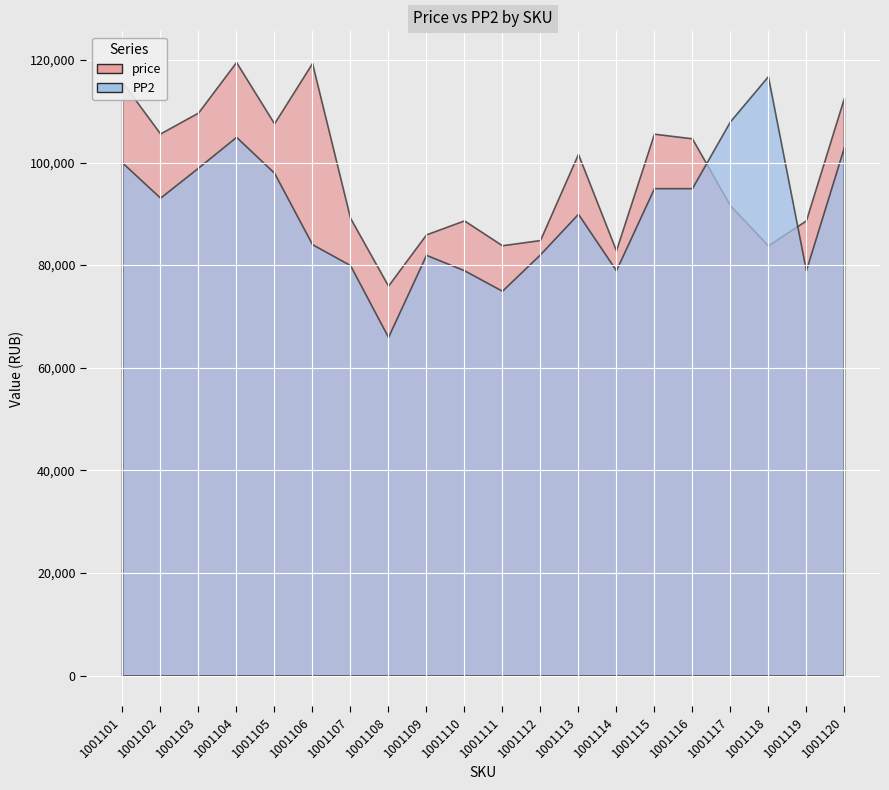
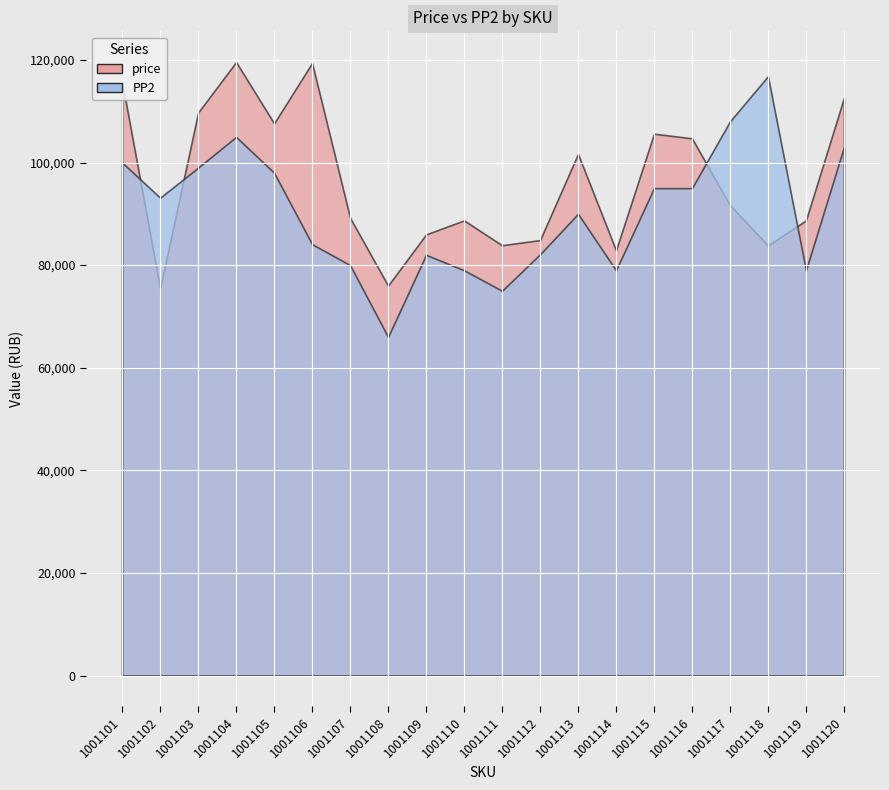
  {
    "price": {
-     "1001102": "106,000",
+     "1001102": "75,000",
      "1001103": "110,000",
      "1001104": "120,000",
      "1001105": "108,000",
      "1001106": "119,000",
      "1001107": "89,000",
      "1001108": "76,000",
      "1001109": "86,000",
      "1001110": "89,000",
      "1001111": "84,000",
      "1001112": "85,000",
      "1001113": "102,000",
      "1001114": "83,000",
      "1001115": "106,000",
      "1001116": "105,000",
      "1001117": "92,000",
      "1001118": "84,000",
      "1001119": "89,000",
      "1001120": "113,000"
    },
    "PP2": {
      "1001101": "100,000",
      "1001102": "93,000",
      "1001103": "99,000",
      "1001104": "105,000",
      "1001105": "98,000",
      "1001106": "84,000",
      "1001107": "80,000",
      "1001108": "66,000",
      "1001109": "82,000",
      "1001110": "79,000",
      "1001111": "75,000",
      "1001112": "82,000",
      "1001113": "90,000",
      "1001114": "79,000",
      "1001115": "95,000",
      "1001116": "95,000",
      "1001117": "108,000",
      "1001118": "117,000",
      "1001119": "79,000",
      "1001120": "103,000"
    }
  }
